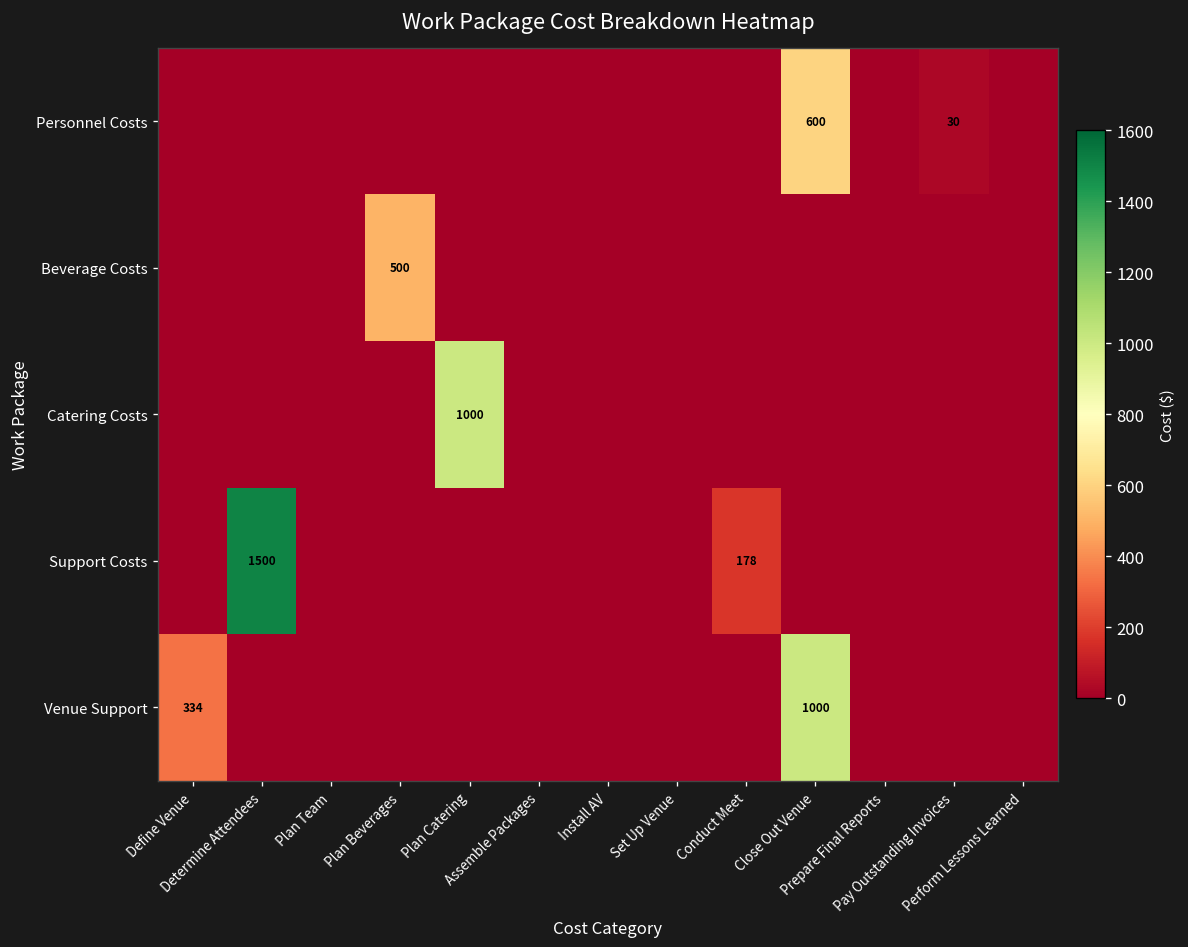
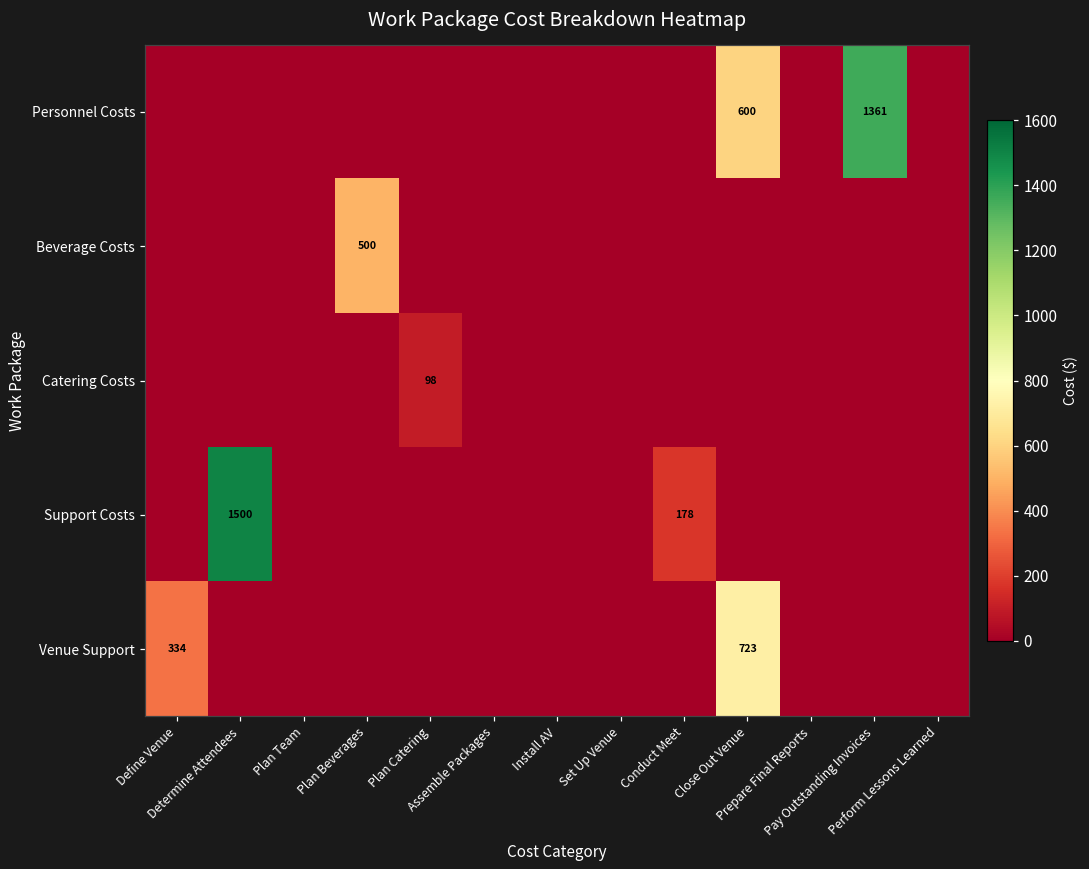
  {
    "Personnel Costs": {
      "Close Out Venue": 600,
-     "Pay Outstanding Invoices": 30
+     "Pay Outstanding Invoices": 1361
    },
    "Beverage Costs": {
      "Plan Beverages": 500
    },
    "Catering Costs": {
-     "Plan Catering": 1000
+     "Plan Catering": 98
    },
    "Support Costs": {
      "Determine Attendees": 1500,
      "Conduct Meet": 178
    },
    "Venue Support": {
      "Define Venue": 334,
-     "Close Out Venue": 1000
+     "Close Out Venue": 723
    }
  }
